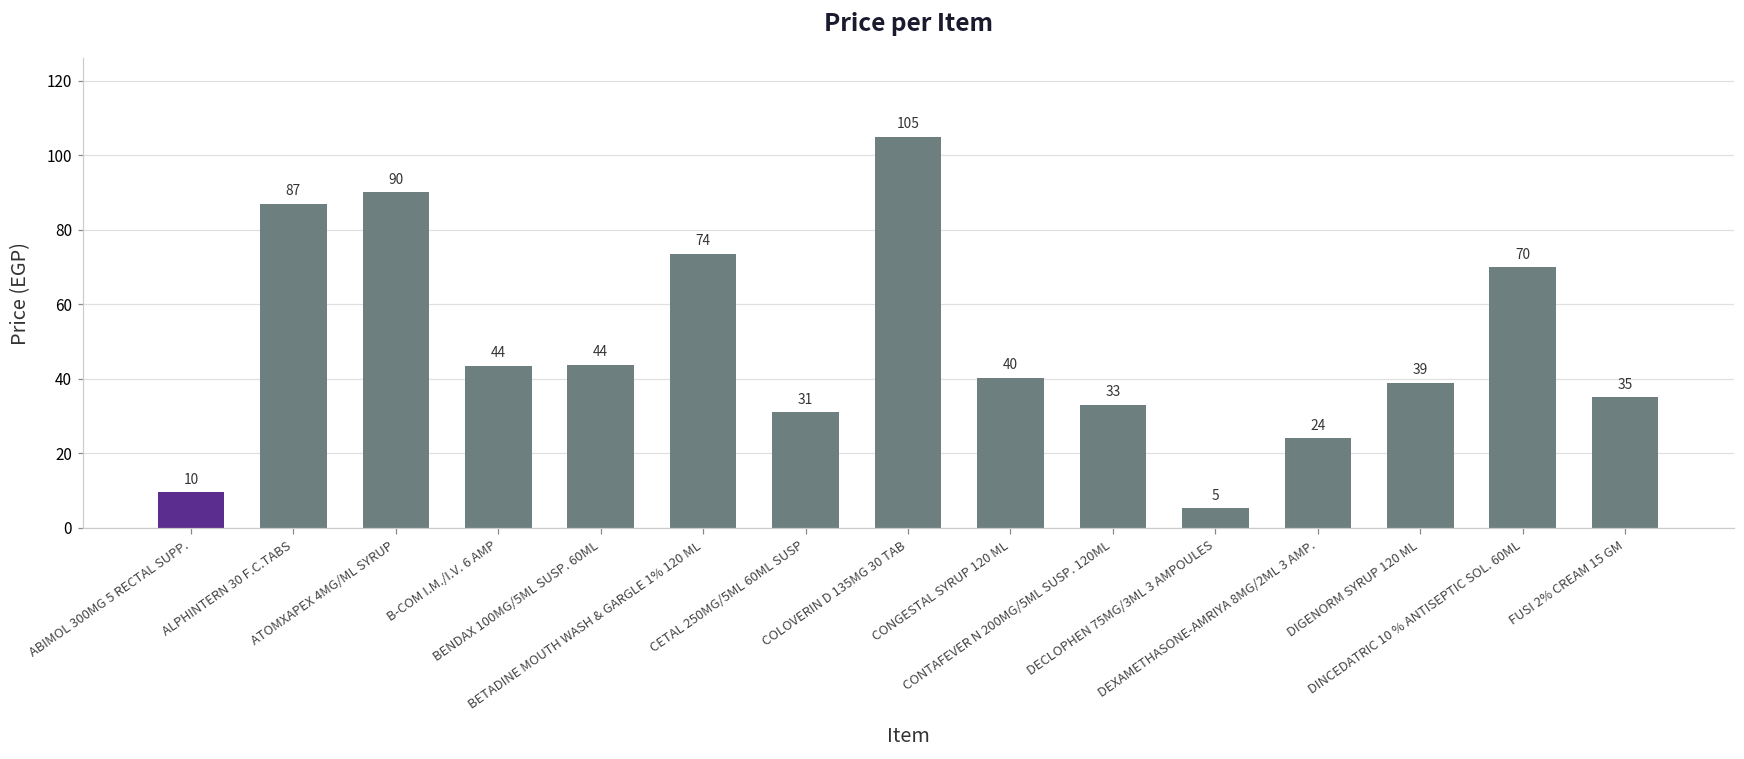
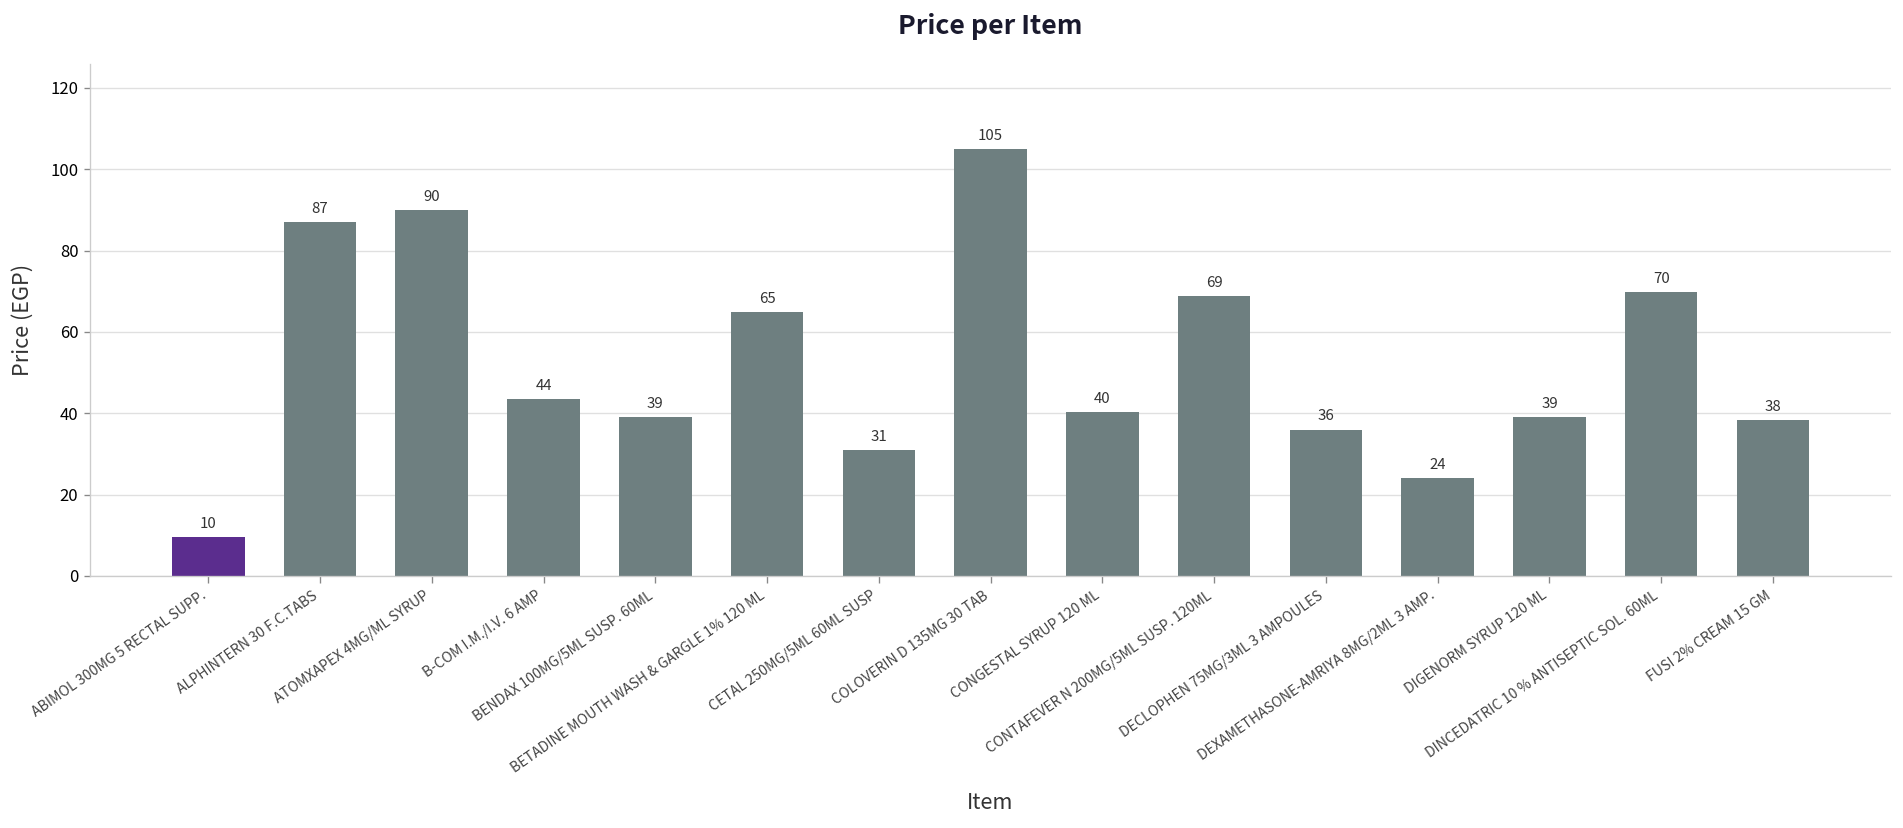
  {
    "ABIMOL 300MG 5 RECTAL SUPP.": 10,
    "ALPHINTERN 30 F.C.TABS": 87,
    "ATOMXAPEX 4MG/ML SYRUP": 90,
    "B-COM I.M./I.V. 6 AMP": 44,
-   "BENDAX 100MG/5ML SUSP. 60ML": 44,
-   "BETADINE MOUTH WASH & GARGLE 1% 120 ML": 74,
+   "BENDAX 100MG/5ML SUSP. 60ML": 39,
+   "BETADINE MOUTH WASH & GARGLE 1% 120 ML": 65,
    "CETAL 250MG/5ML 60ML SUSP": 31,
    "COLOVERIN D 135MG 30 TAB": 105,
    "CONGESTAL SYRUP 120 ML": 40,
-   "CONTAFEVER N 200MG/5ML SUSP. 120ML": 33,
-   "DECLOPHEN 75MG/3ML 3 AMPOULES": 5,
+   "CONTAFEVER N 200MG/5ML SUSP. 120ML": 69,
+   "DECLOPHEN 75MG/3ML 3 AMPOULES": 36,
    "DEXAMETHASONE-AMRIYA 8MG/2ML 3 AMP.": 24,
    "DIGENORM SYRUP 120 ML": 39,
    "DINCEDATRIC 10 % ANTISEPTIC SOL. 60ML": 70,
-   "FUSI 2% CREAM 15 GM": 35
+   "FUSI 2% CREAM 15 GM": 38
  }
